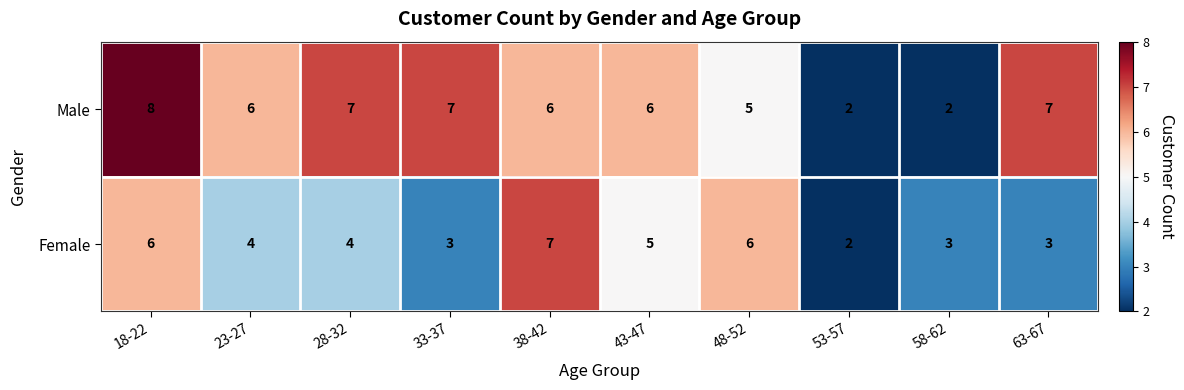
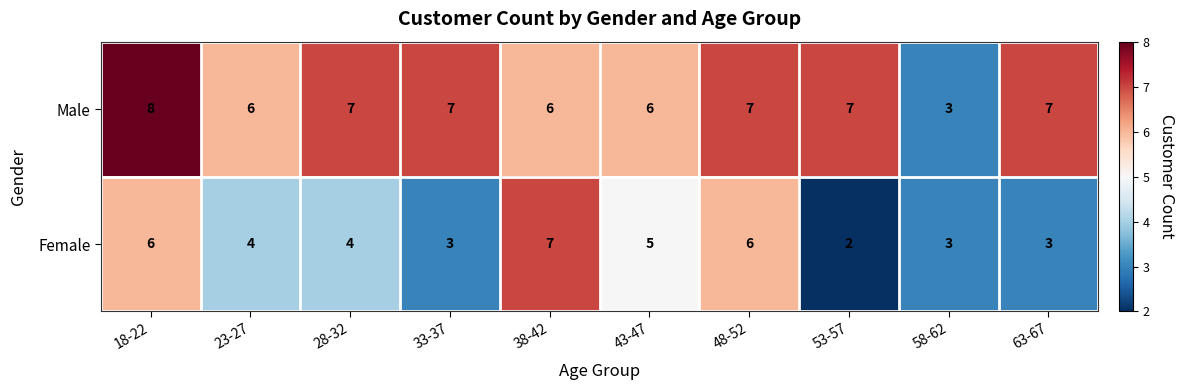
  {
    "Male": {
      "18-22": 8,
      "23-27": 6,
      "28-32": 7,
      "33-37": 7,
      "38-42": 6,
      "43-47": 6,
-     "48-52": 5,
-     "53-57": 2,
-     "58-62": 2,
+     "48-52": 7,
+     "53-57": 7,
+     "58-62": 3,
      "63-67": 7
    },
    "Female": {
      "18-22": 6,
      "23-27": 4,
      "28-32": 4,
      "33-37": 3,
      "38-42": 7,
      "43-47": 5,
      "48-52": 6,
      "53-57": 2,
      "58-62": 3,
      "63-67": 3
    }
  }
